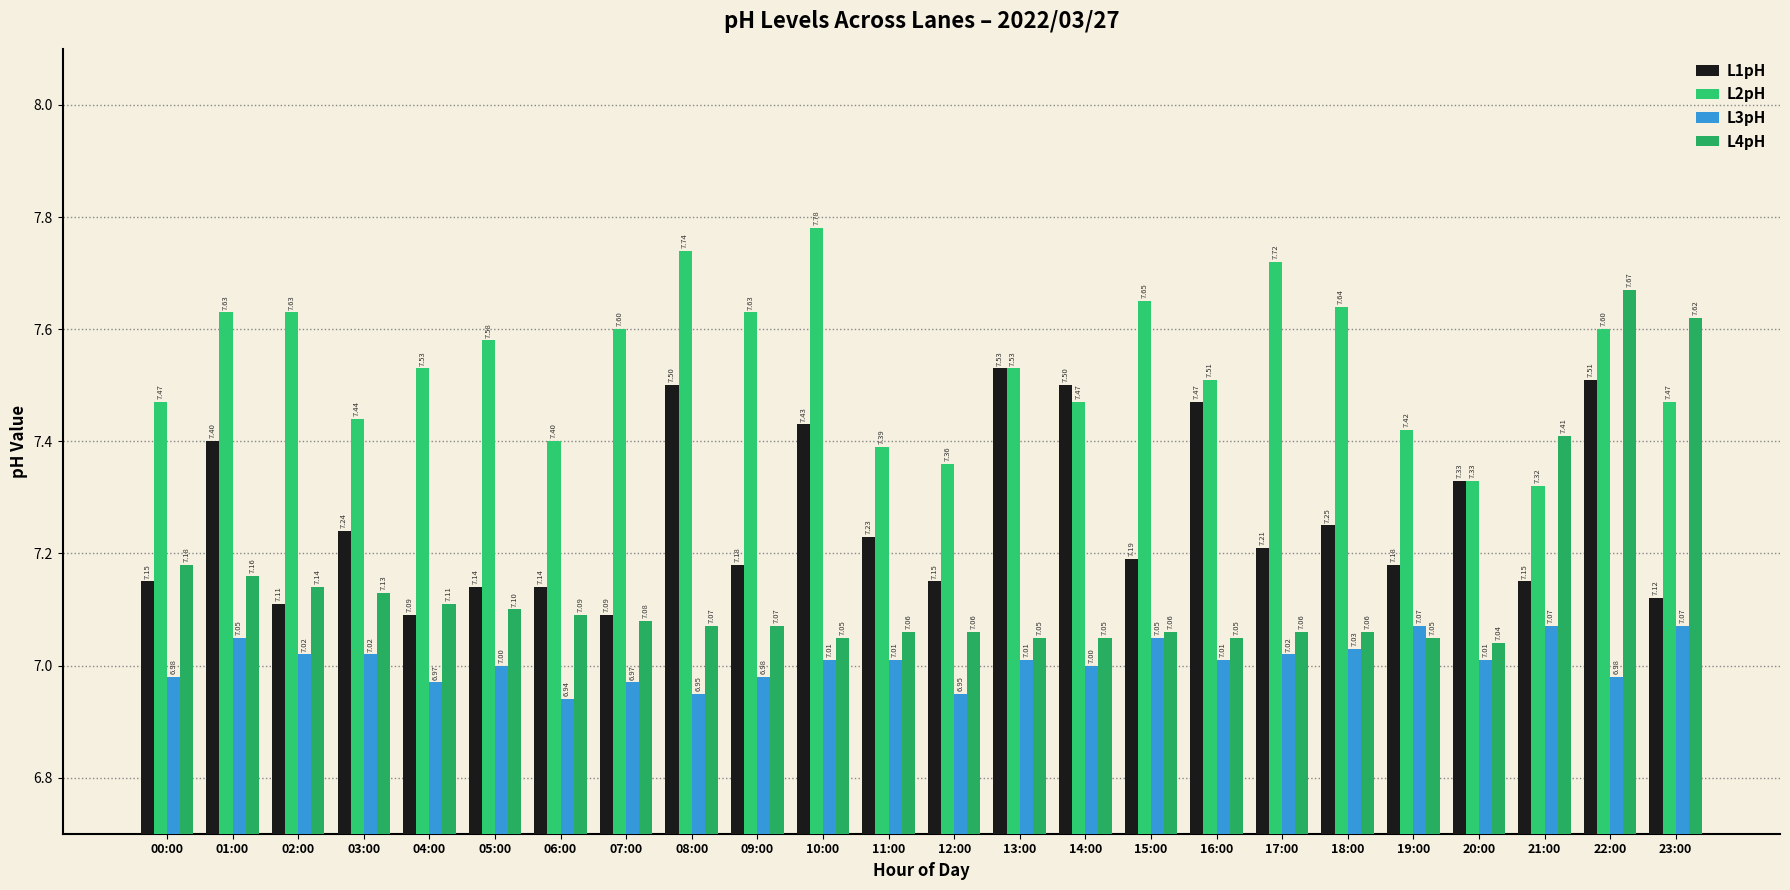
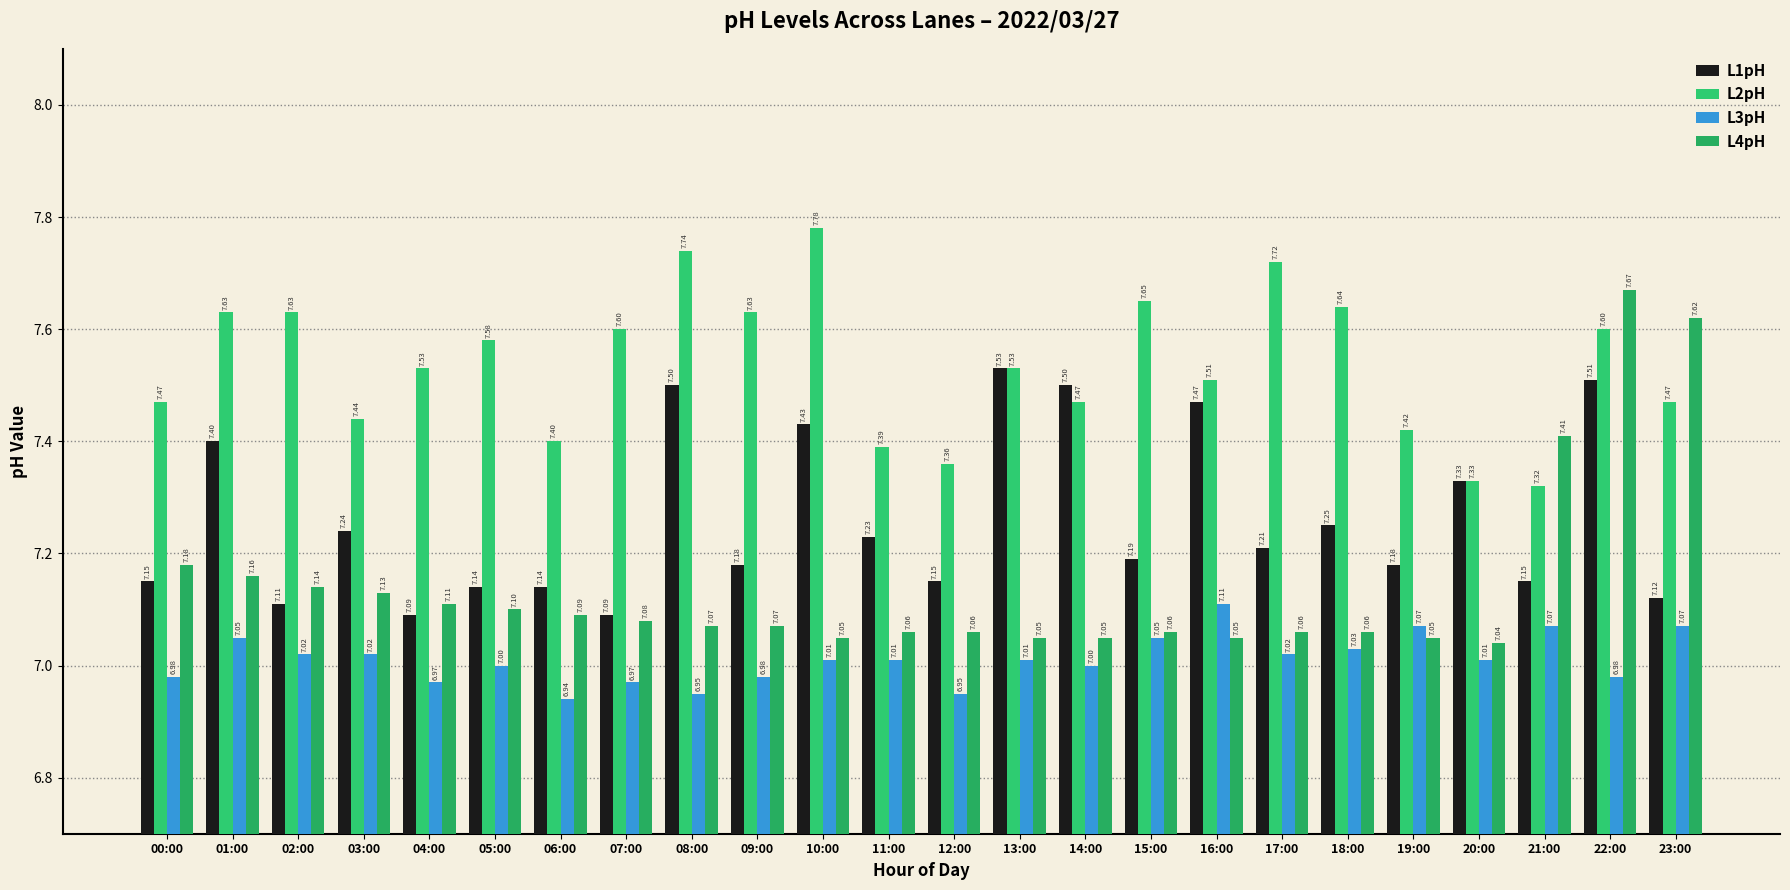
  {
    "L1pH": {
      "00:00": 7.15,
      "01:00": 7.40,
      "02:00": 7.11,
      "03:00": 7.24,
      "04:00": 7.09,
      "05:00": 7.14,
      "06:00": 7.14,
      "07:00": 7.09,
      "08:00": 7.50,
      "09:00": 7.18,
      "10:00": 7.43,
      "11:00": 7.23,
      "12:00": 7.15,
      "13:00": 7.53,
      "14:00": 7.50,
      "15:00": 7.19,
      "16:00": 7.47,
      "17:00": 7.21,
      "18:00": 7.25,
      "19:00": 7.18,
      "20:00": 7.33,
      "21:00": 7.15,
      "22:00": 7.51,
      "23:00": 7.12
    },
    "L3pH": {
      "00:00": 6.98,
      "01:00": 7.05,
      "02:00": 7.02,
      "03:00": 7.02,
      "04:00": 6.97,
      "05:00": 7.00,
      "06:00": 6.94,
      "07:00": 6.97,
      "08:00": 6.95,
      "09:00": 6.98,
      "10:00": 7.01,
      "11:00": 7.01,
      "12:00": 6.95,
      "13:00": 7.01,
      "14:00": 7.00,
      "15:00": 7.05,
-     "16:00": 7.01,
+     "16:00": 7.11,
      "17:00": 7.02,
      "18:00": 7.03,
      "19:00": 7.07,
      "20:00": 7.01,
      "21:00": 7.07,
      "22:00": 6.98,
      "23:00": 7.07
    }
  }
